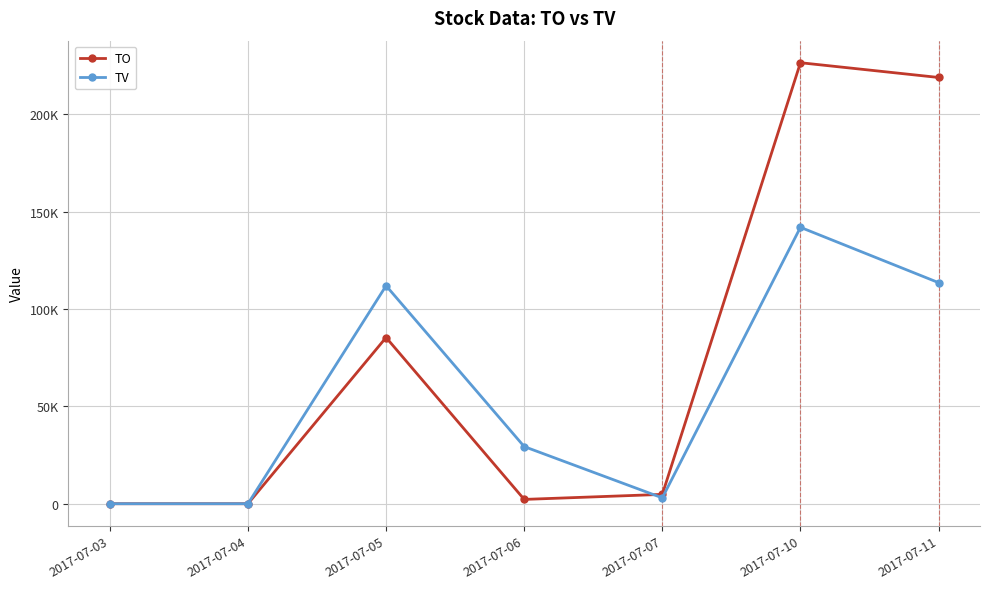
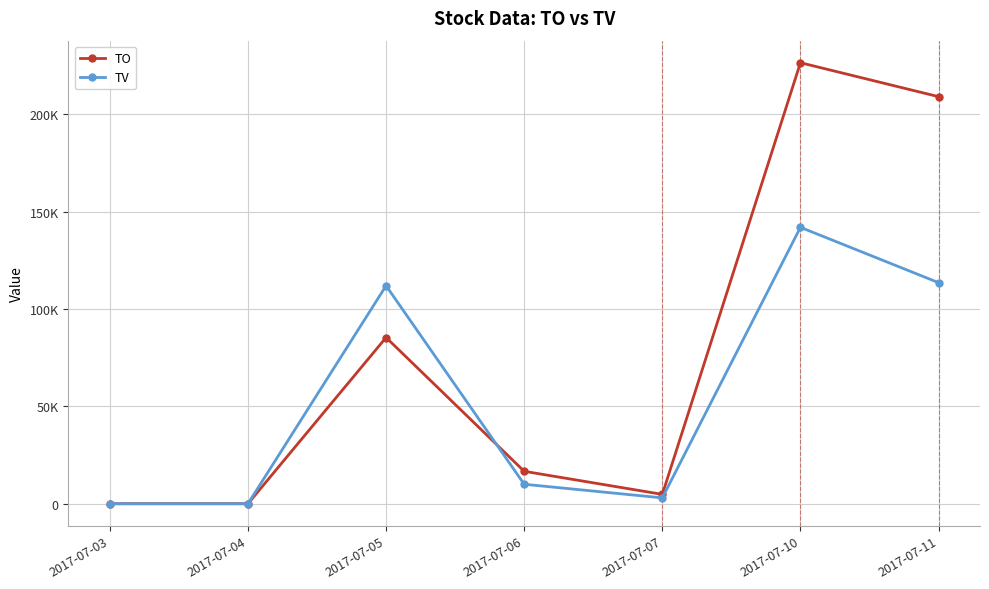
  {
    "TO": {
      "2017-07-05": 85000,
-     "2017-07-06": 2000,
+     "2017-07-06": 17000,
      "2017-07-07": 5000,
      "2017-07-10": 227000,
-     "2017-07-11": 219000
+     "2017-07-11": 209000
    },
    "TV": {
      "2017-07-05": 112000,
-     "2017-07-06": 29000,
+     "2017-07-06": 10000,
      "2017-07-07": 3000,
      "2017-07-10": 142000,
      "2017-07-11": 114000
    }
  }
